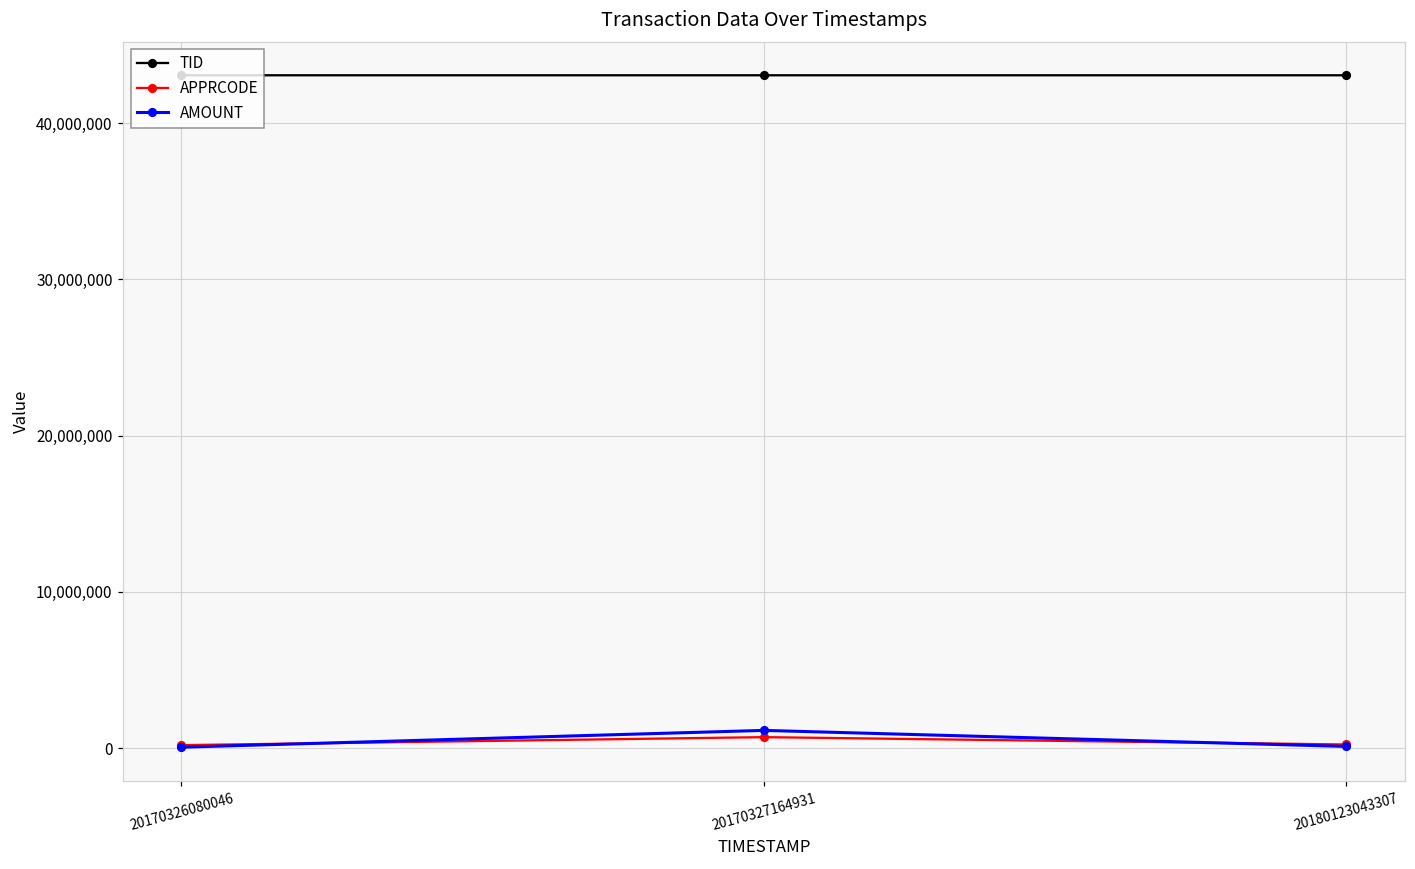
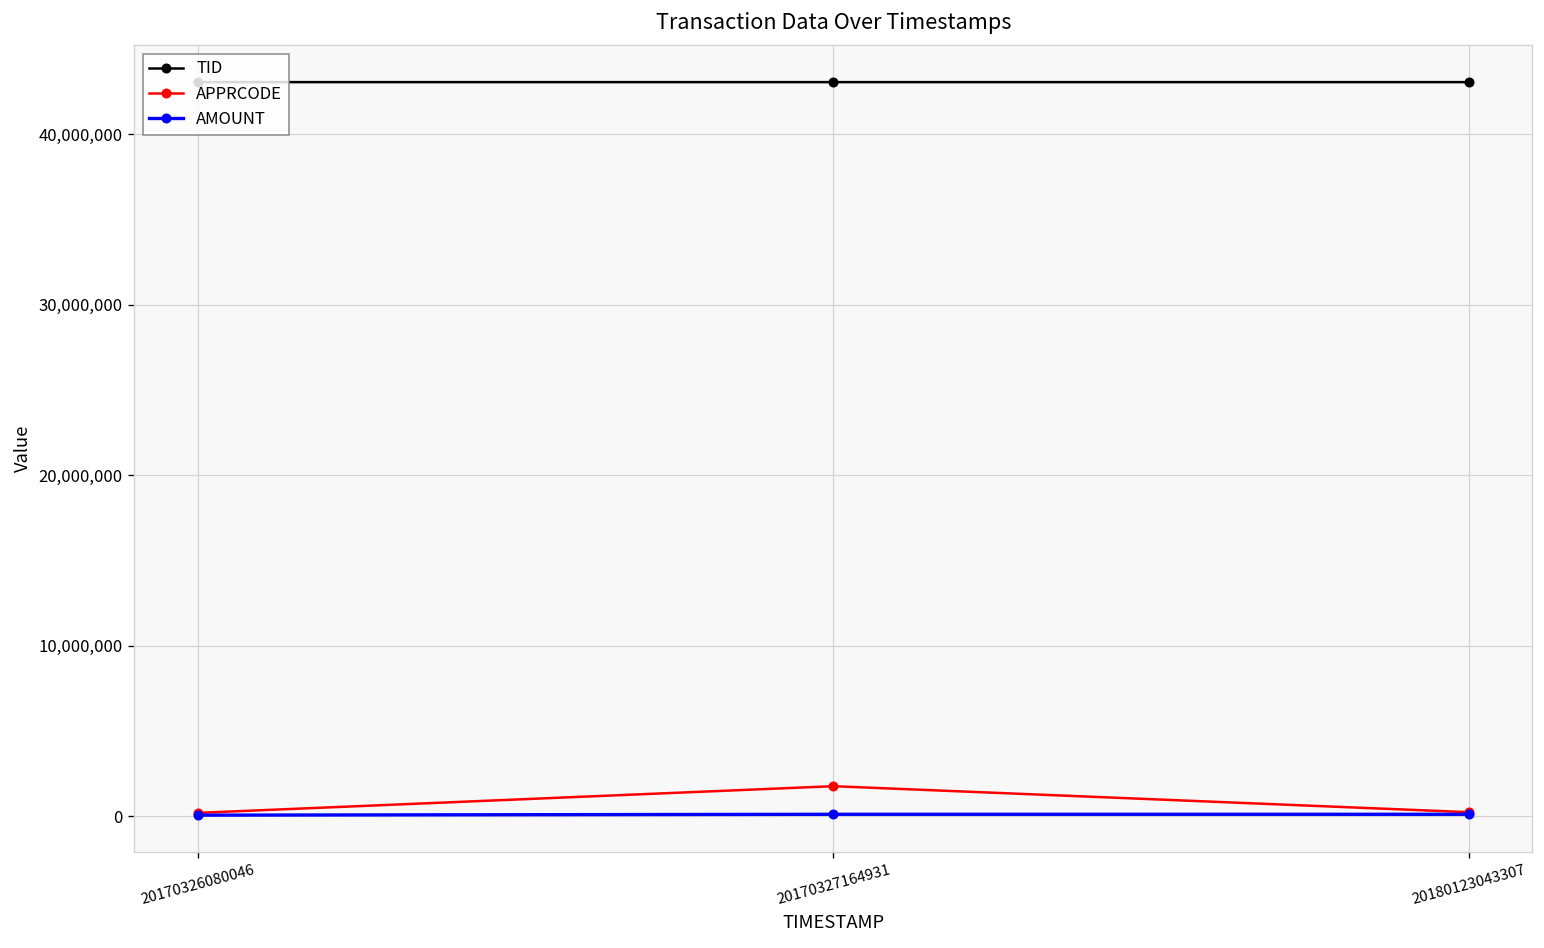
  {
    "TID": {
      "20170327164931": "43,100,000",
      "20180123043307": "43,100,000"
    },
    "APPRCODE": {
-     "20170327164931": "700,000"
+     "20170327164931": "1,700,000"
    },
    "AMOUNT": {
-     "20170327164931": "1,100,000"
+     "20170327164931": "100,000"
    }
  }
